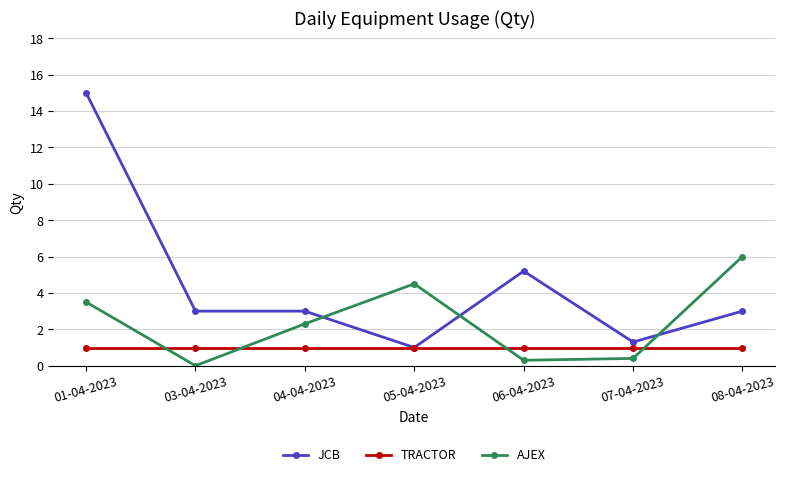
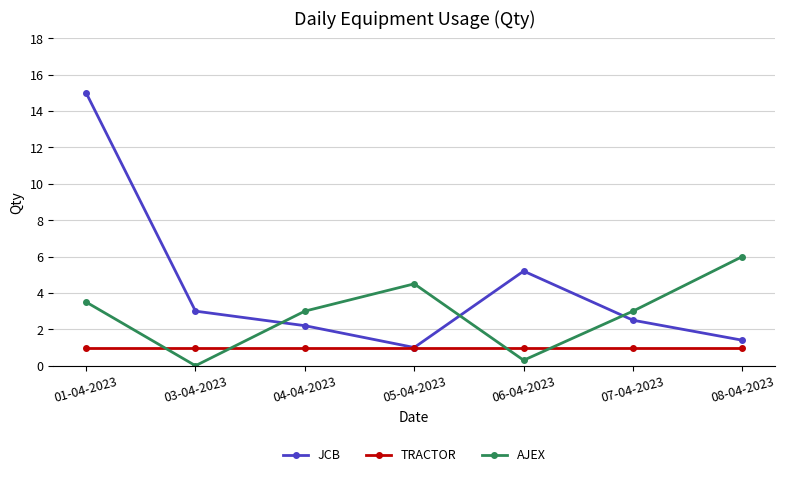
  {
    "JCB": {
      "01-04-2023": 15.0,
      "03-04-2023": 3.0,
-     "04-04-2023": 3.0,
+     "04-04-2023": 2.2,
      "06-04-2023": 5.2,
-     "07-04-2023": 1.3,
-     "08-04-2023": 3.0
+     "07-04-2023": 2.5,
+     "08-04-2023": 1.4
    },
    "TRACTOR": {
      "01-04-2023": 1.0,
      "03-04-2023": 1.0,
      "04-04-2023": 1.0,
      "06-04-2023": 1.0,
      "07-04-2023": 1.0,
      "08-04-2023": 1.0
    },
    "AJEX": {
      "01-04-2023": 3.5,
      "03-04-2023": 0.0,
-     "04-04-2023": 2.3,
+     "04-04-2023": 3.0,
      "05-04-2023": 4.5,
      "06-04-2023": 0.3,
-     "07-04-2023": 0.4,
+     "07-04-2023": 3.0,
      "08-04-2023": 6.0
    }
  }
